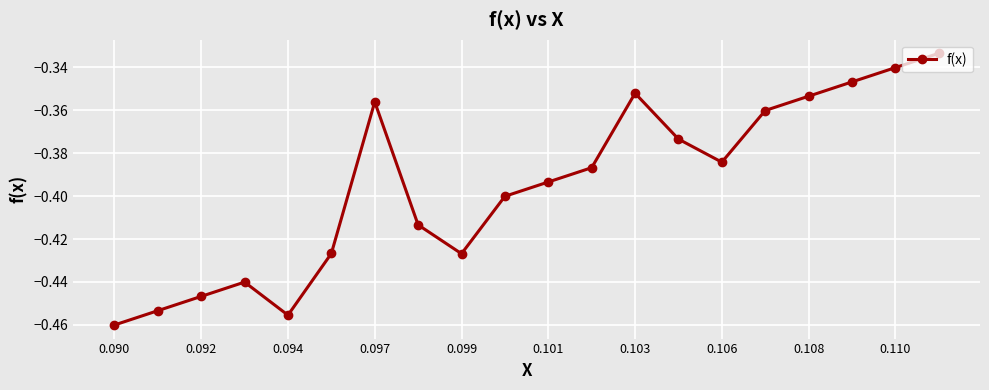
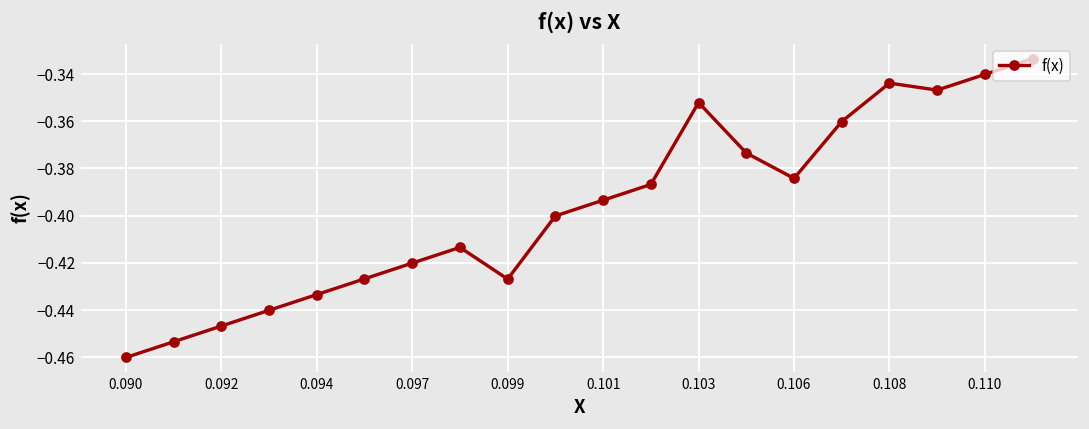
  {
    "0.090": -0.460,
    "0.092": -0.447,
-   "0.094": -0.455,
-   "0.097": -0.356,
+   "0.094": -0.433,
+   "0.097": -0.420,
    "0.099": -0.427,
    "0.101": -0.393,
    "0.103": -0.352,
    "0.106": -0.384,
-   "0.108": -0.353,
+   "0.108": -0.344,
    "0.110": -0.340
  }
